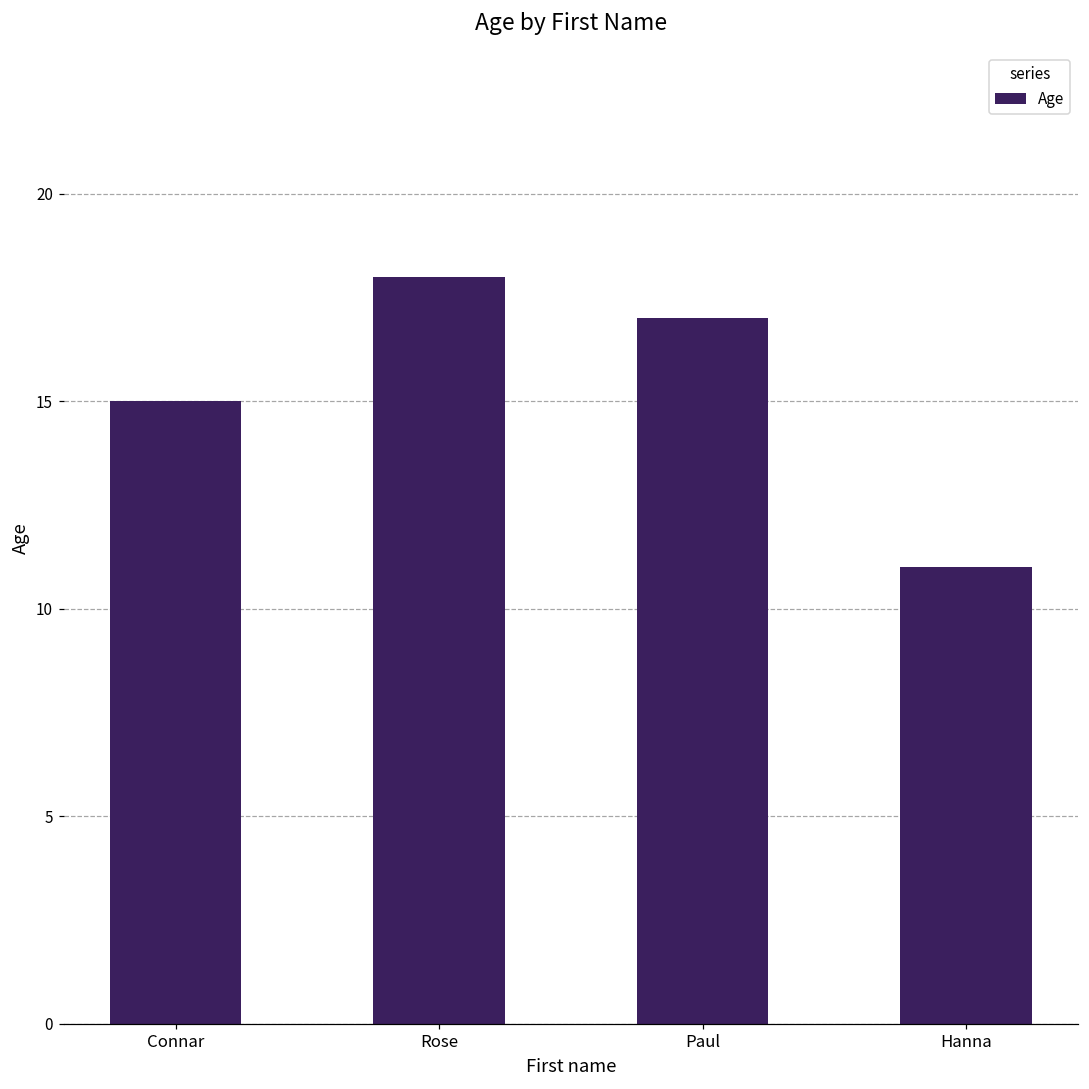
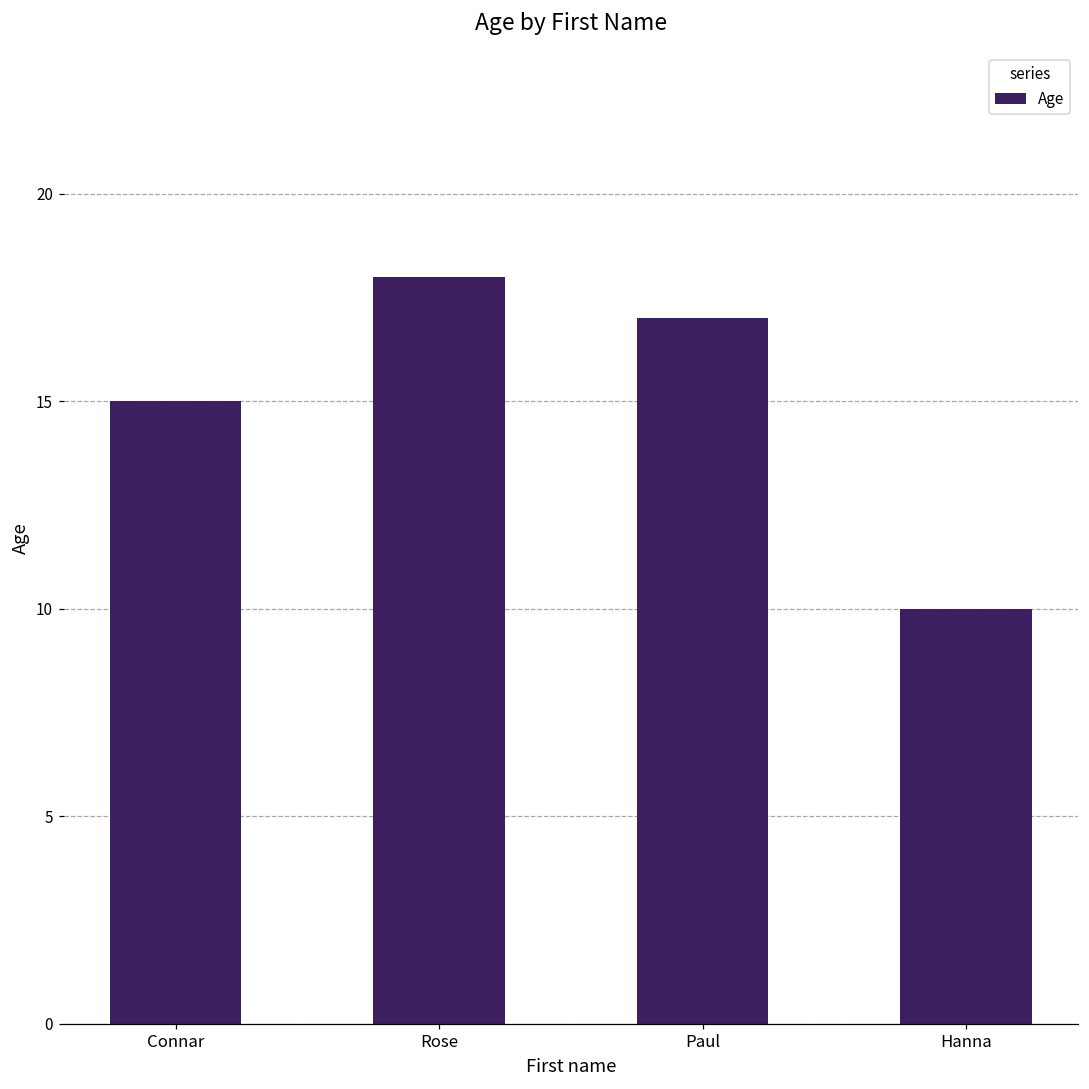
  {
    "Connar": 15,
    "Rose": 18,
    "Paul": 17,
-   "Hanna": 11
+   "Hanna": 10
  }
